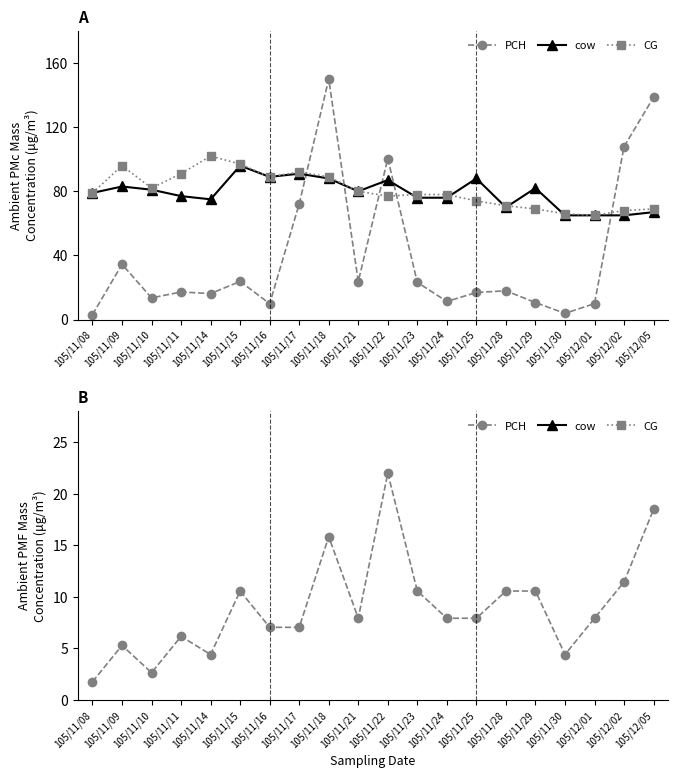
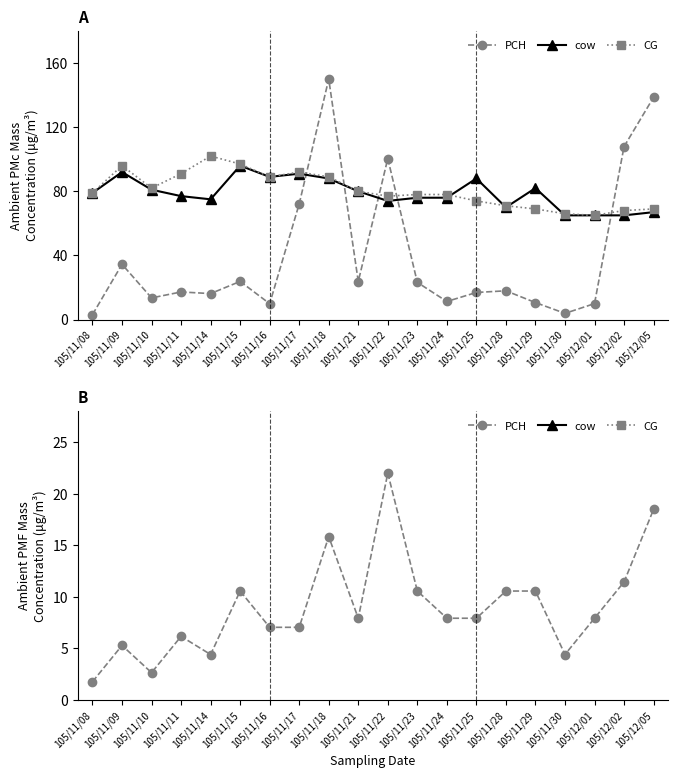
  {
    "A": {
      "cow": {
-       "105/11/09": 83,
+       "105/11/09": 92,
        "105/11/11": 77,
        "105/11/14": 75,
-       "105/11/22": 87,
+       "105/11/22": 74,
        "105/11/23": 76,
        "105/11/24": 76,
        "105/11/25": 88,
        "105/11/29": 82,
        "105/12/02": 65,
        "105/12/05": 67
      }
    }
  }
